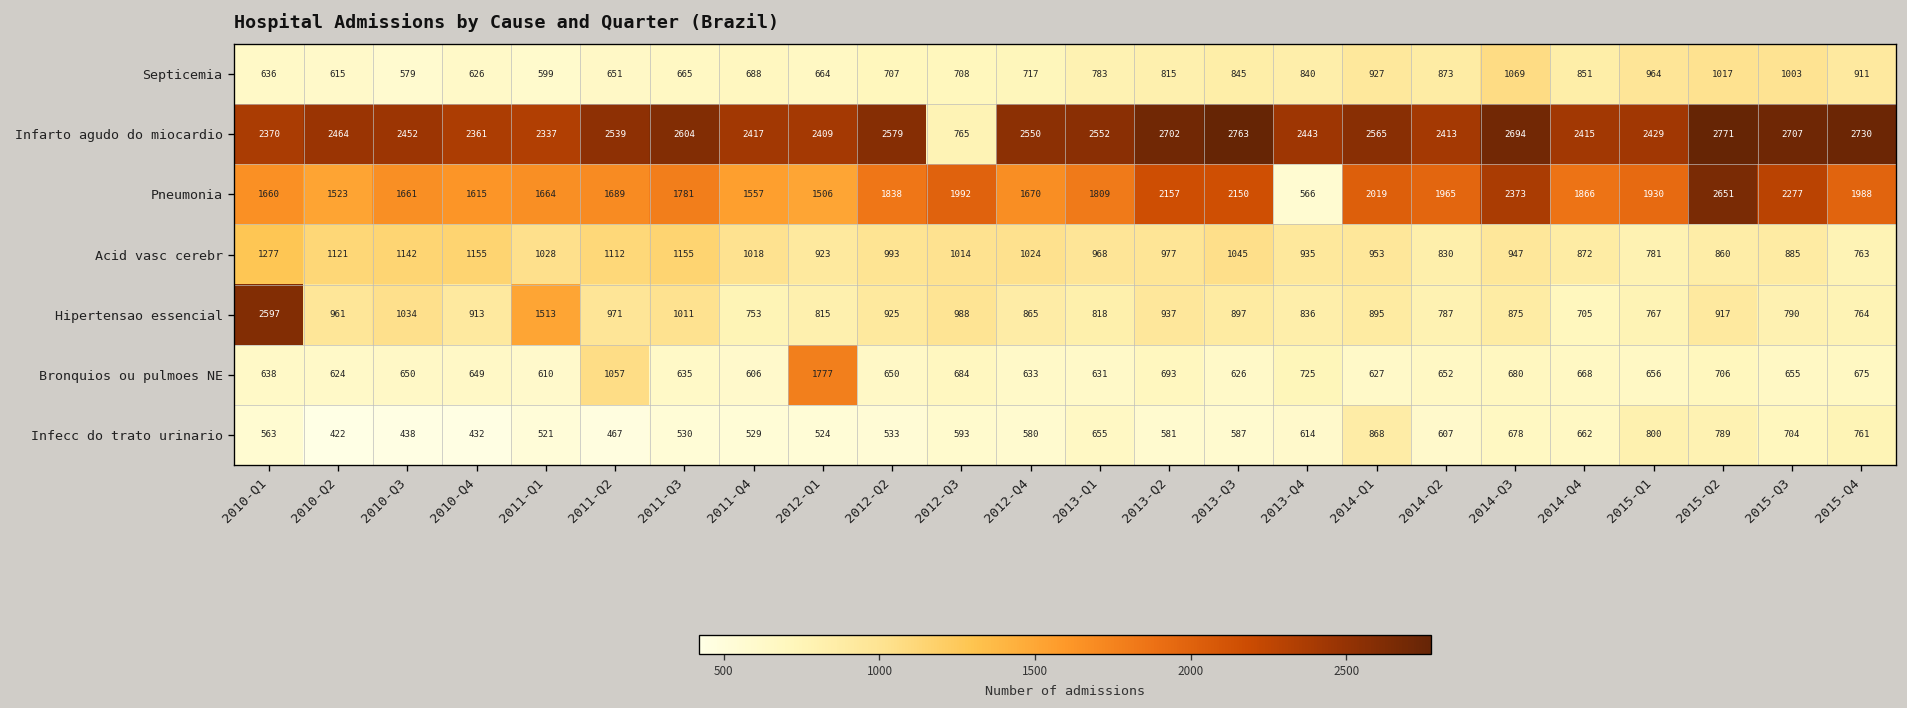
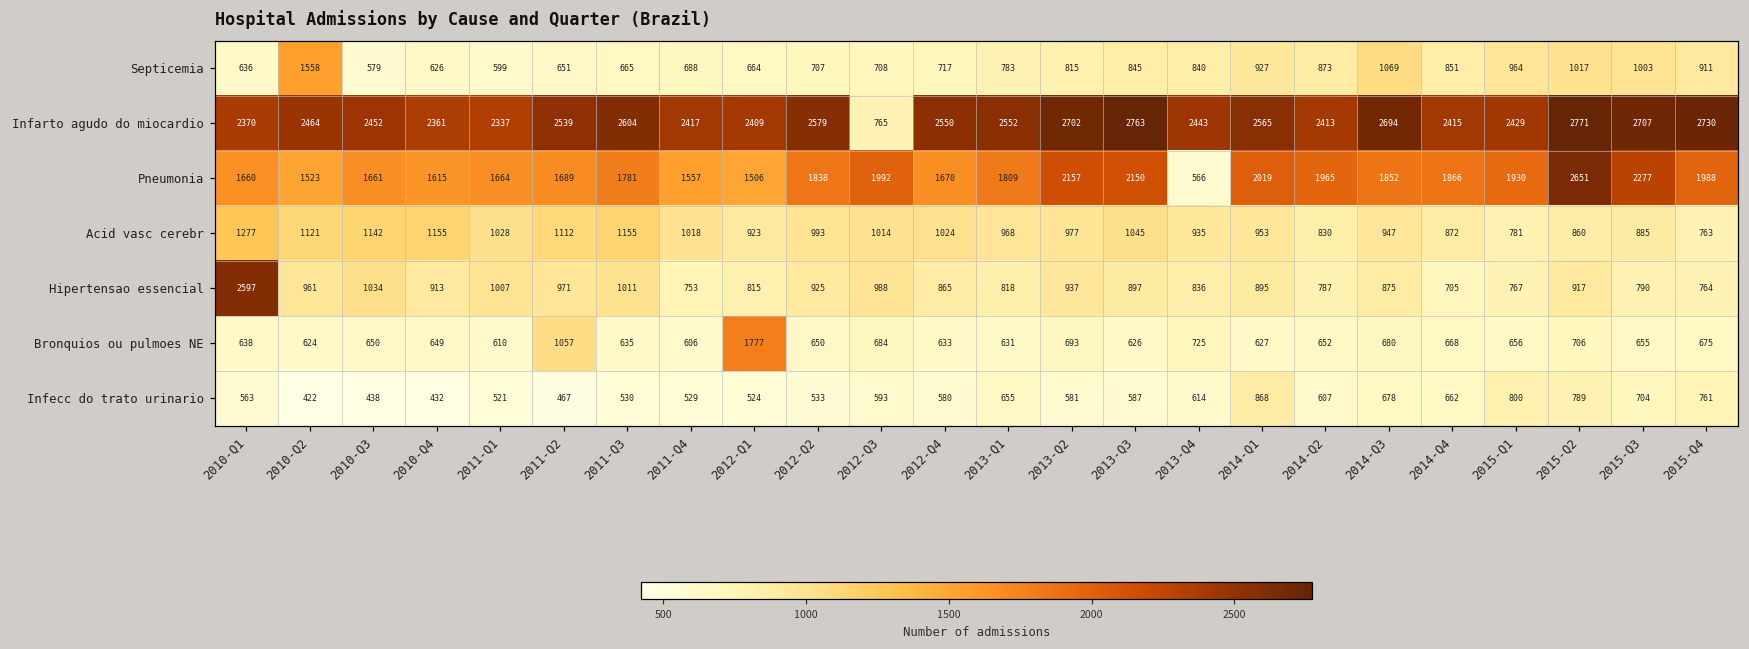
  {
    "Septicemia": {
      "2010-Q1": 636,
-     "2010-Q2": 615,
+     "2010-Q2": 1558,
      "2010-Q3": 579,
      "2010-Q4": 626,
      "2011-Q1": 599,
      "2011-Q2": 651,
      "2011-Q3": 665,
      "2011-Q4": 688,
      "2012-Q1": 664,
      "2012-Q2": 707,
      "2012-Q3": 708,
      "2012-Q4": 717,
      "2013-Q1": 783,
      "2013-Q2": 815,
      "2013-Q3": 845,
      "2013-Q4": 840,
      "2014-Q1": 927,
      "2014-Q2": 873,
      "2014-Q3": 1069,
      "2014-Q4": 851,
      "2015-Q1": 964,
      "2015-Q2": 1017,
      "2015-Q3": 1003,
      "2015-Q4": 911
    },
    "Infarto agudo do miocardio": {
      "2010-Q1": 2370,
      "2010-Q2": 2464,
      "2010-Q3": 2452,
      "2010-Q4": 2361,
      "2011-Q1": 2337,
      "2011-Q2": 2539,
      "2011-Q3": 2604,
      "2011-Q4": 2417,
      "2012-Q1": 2409,
      "2012-Q2": 2579,
      "2012-Q3": 765,
      "2012-Q4": 2550,
      "2013-Q1": 2552,
      "2013-Q2": 2702,
      "2013-Q3": 2763,
      "2013-Q4": 2443,
      "2014-Q1": 2565,
      "2014-Q2": 2413,
      "2014-Q3": 2694,
      "2014-Q4": 2415,
      "2015-Q1": 2429,
      "2015-Q2": 2771,
      "2015-Q3": 2707,
      "2015-Q4": 2730
    },
    "Pneumonia": {
      "2010-Q1": 1660,
      "2010-Q2": 1523,
      "2010-Q3": 1661,
      "2010-Q4": 1615,
      "2011-Q1": 1664,
      "2011-Q2": 1689,
      "2011-Q3": 1781,
      "2011-Q4": 1557,
      "2012-Q1": 1506,
      "2012-Q2": 1838,
      "2012-Q3": 1992,
      "2012-Q4": 1670,
      "2013-Q1": 1809,
      "2013-Q2": 2157,
      "2013-Q3": 2150,
      "2013-Q4": 566,
      "2014-Q1": 2019,
      "2014-Q2": 1965,
-     "2014-Q3": 2373,
+     "2014-Q3": 1852,
      "2014-Q4": 1866,
      "2015-Q1": 1930,
      "2015-Q2": 2651,
      "2015-Q3": 2277,
      "2015-Q4": 1988
    },
    "Acid vasc cerebr": {
      "2010-Q1": 1277,
      "2010-Q2": 1121,
      "2010-Q3": 1142,
      "2010-Q4": 1155,
      "2011-Q1": 1028,
      "2011-Q2": 1112,
      "2011-Q3": 1155,
      "2011-Q4": 1018,
      "2012-Q1": 923,
      "2012-Q2": 993,
      "2012-Q3": 1014,
      "2012-Q4": 1024,
      "2013-Q1": 968,
      "2013-Q2": 977,
      "2013-Q3": 1045,
      "2013-Q4": 935,
      "2014-Q1": 953,
      "2014-Q2": 830,
      "2014-Q3": 947,
      "2014-Q4": 872,
      "2015-Q1": 781,
      "2015-Q2": 860,
      "2015-Q3": 885,
      "2015-Q4": 763
    },
    "Hipertensao essencial": {
      "2010-Q1": 2597,
      "2010-Q2": 961,
      "2010-Q3": 1034,
      "2010-Q4": 913,
-     "2011-Q1": 1513,
+     "2011-Q1": 1007,
      "2011-Q2": 971,
      "2011-Q3": 1011,
      "2011-Q4": 753,
      "2012-Q1": 815,
      "2012-Q2": 925,
      "2012-Q3": 988,
      "2012-Q4": 865,
      "2013-Q1": 818,
      "2013-Q2": 937,
      "2013-Q3": 897,
      "2013-Q4": 836,
      "2014-Q1": 895,
      "2014-Q2": 787,
      "2014-Q3": 875,
      "2014-Q4": 705,
      "2015-Q1": 767,
      "2015-Q2": 917,
      "2015-Q3": 790,
      "2015-Q4": 764
    },
    "Bronquios ou pulmoes NE": {
      "2010-Q1": 638,
      "2010-Q2": 624,
      "2010-Q3": 650,
      "2010-Q4": 649,
      "2011-Q1": 610,
      "2011-Q2": 1057,
      "2011-Q3": 635,
      "2011-Q4": 606,
      "2012-Q1": 1777,
      "2012-Q2": 650,
      "2012-Q3": 684,
      "2012-Q4": 633,
      "2013-Q1": 631,
      "2013-Q2": 693,
      "2013-Q3": 626,
      "2013-Q4": 725,
      "2014-Q1": 627,
      "2014-Q2": 652,
      "2014-Q3": 680,
      "2014-Q4": 668,
      "2015-Q1": 656,
      "2015-Q2": 706,
      "2015-Q3": 655,
      "2015-Q4": 675
    },
    "Infecc do trato urinario": {
      "2010-Q1": 563,
      "2010-Q2": 422,
      "2010-Q3": 438,
      "2010-Q4": 432,
      "2011-Q1": 521,
      "2011-Q2": 467,
      "2011-Q3": 530,
      "2011-Q4": 529,
      "2012-Q1": 524,
      "2012-Q2": 533,
      "2012-Q3": 593,
      "2012-Q4": 580,
      "2013-Q1": 655,
      "2013-Q2": 581,
      "2013-Q3": 587,
      "2013-Q4": 614,
      "2014-Q1": 868,
      "2014-Q2": 607,
      "2014-Q3": 678,
      "2014-Q4": 662,
      "2015-Q1": 800,
      "2015-Q2": 789,
      "2015-Q3": 704,
      "2015-Q4": 761
    }
  }
